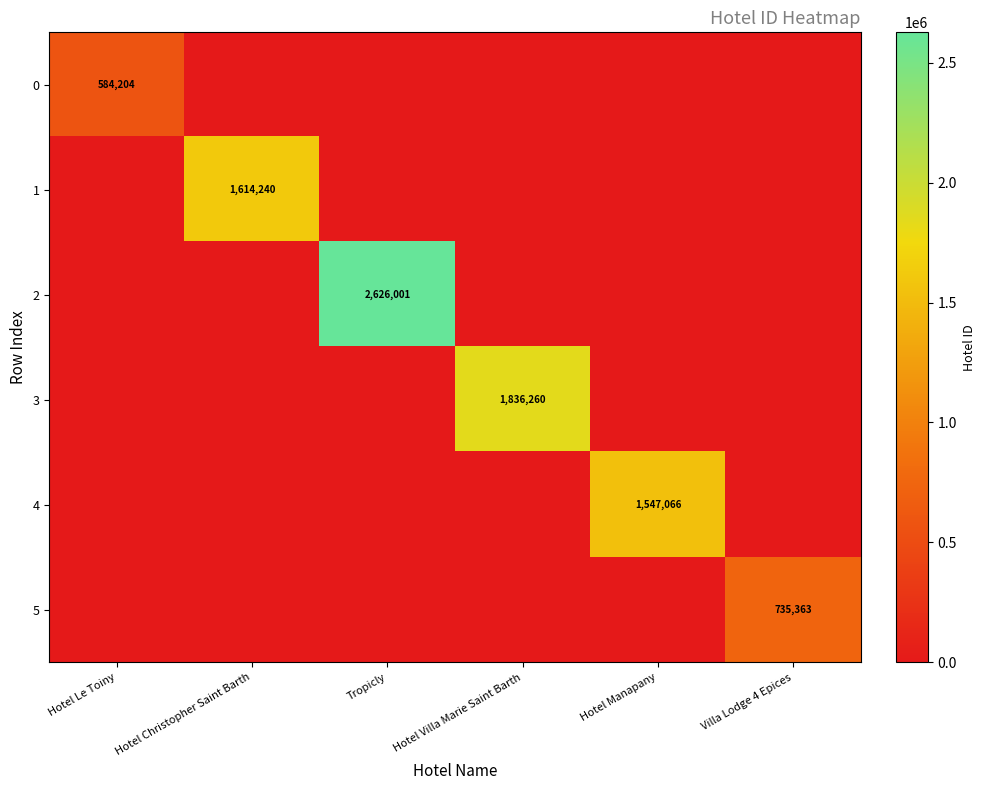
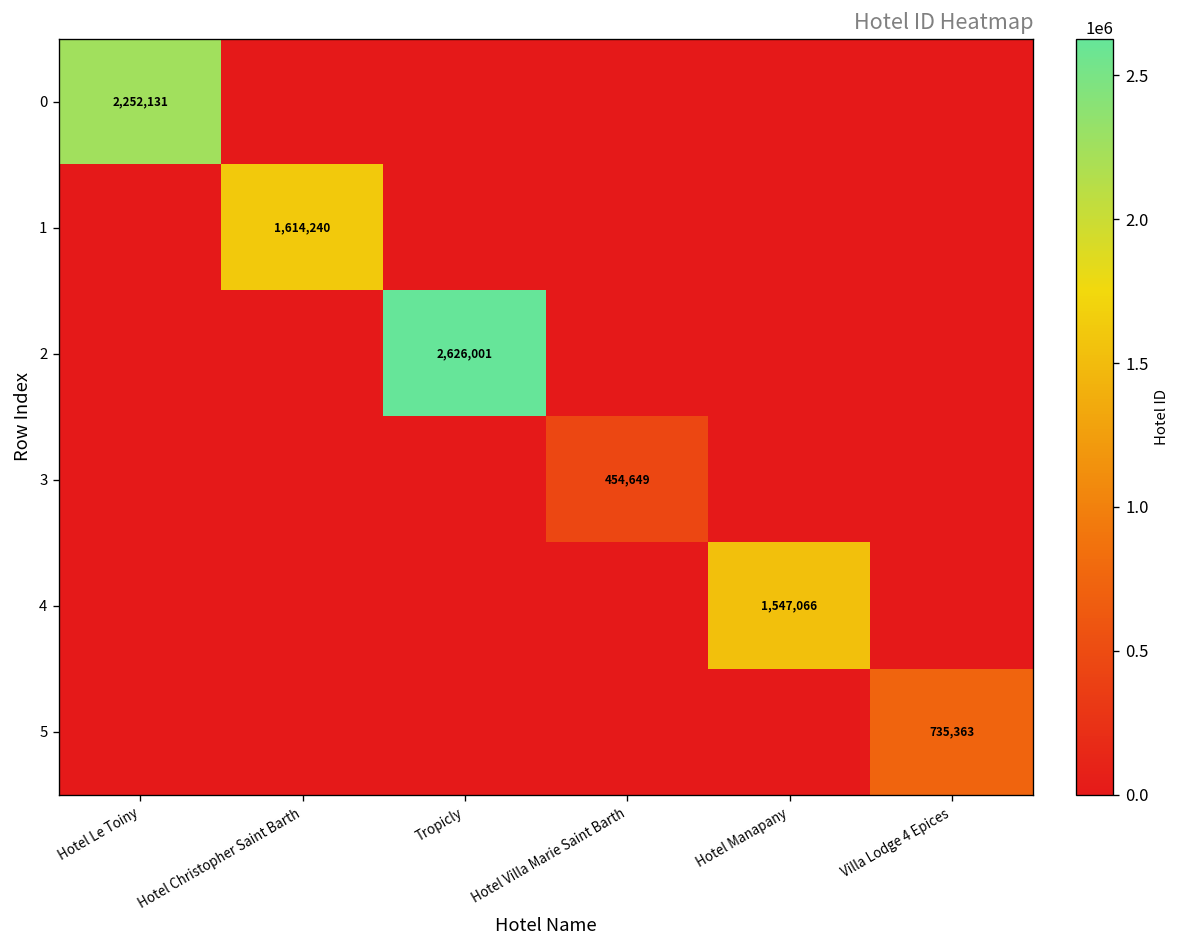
  {
    "0": {
-     "Hotel Le Toiny": "584,204"
+     "Hotel Le Toiny": "2,252,131"
    },
    "1": {
      "Hotel Christopher Saint Barth": "1,614,240"
    },
    "2": {
      "Tropicly": "2,626,001"
    },
    "3": {
-     "Hotel Villa Marie Saint Barth": "1,836,260"
+     "Hotel Villa Marie Saint Barth": "454,649"
    },
    "4": {
      "Hotel Manapany": "1,547,066"
    },
    "5": {
      "Villa Lodge 4 Epices": "735,363"
    }
  }
